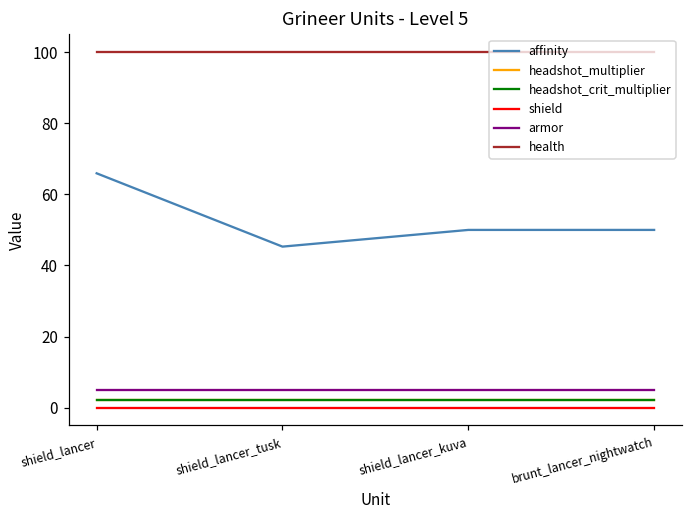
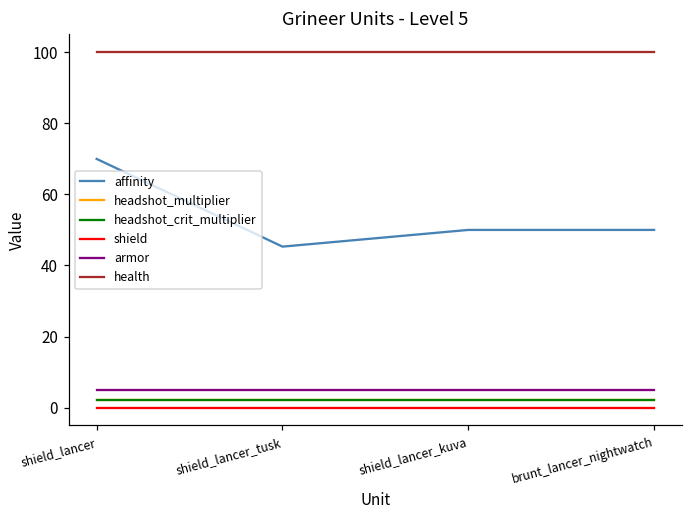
  {
    "affinity": {
-     "shield_lancer": 66,
+     "shield_lancer": 70,
      "shield_lancer_tusk": 45,
      "shield_lancer_kuva": 50,
      "brunt_lancer_nightwatch": 50
    },
    "headshot_crit_multiplier": {
      "shield_lancer": 2,
      "shield_lancer_tusk": 2,
      "shield_lancer_kuva": 2,
      "brunt_lancer_nightwatch": 2
    },
    "shield": {
      "shield_lancer": 0,
      "shield_lancer_tusk": 0,
      "shield_lancer_kuva": 0,
      "brunt_lancer_nightwatch": 0
    },
    "armor": {
      "shield_lancer": 5,
      "shield_lancer_tusk": 5,
      "shield_lancer_kuva": 5,
      "brunt_lancer_nightwatch": 5
    },
    "health": {
      "shield_lancer": 100,
      "shield_lancer_tusk": 100,
      "shield_lancer_kuva": 100,
      "brunt_lancer_nightwatch": 100
    }
  }
